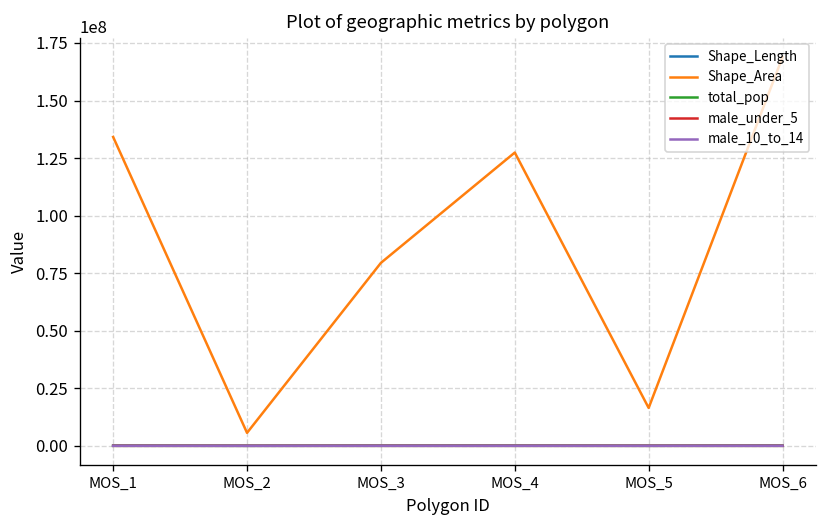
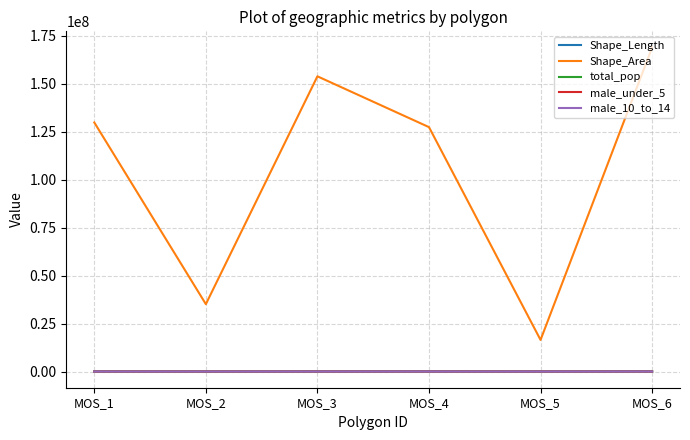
  {
    "Shape_Area": {
-     "MOS_1": 134000000,
-     "MOS_2": 6000000,
-     "MOS_3": 79000000,
+     "MOS_1": 130000000,
+     "MOS_2": 35000000,
+     "MOS_3": 154000000,
      "MOS_4": 127000000,
      "MOS_5": 16000000
    }
  }
